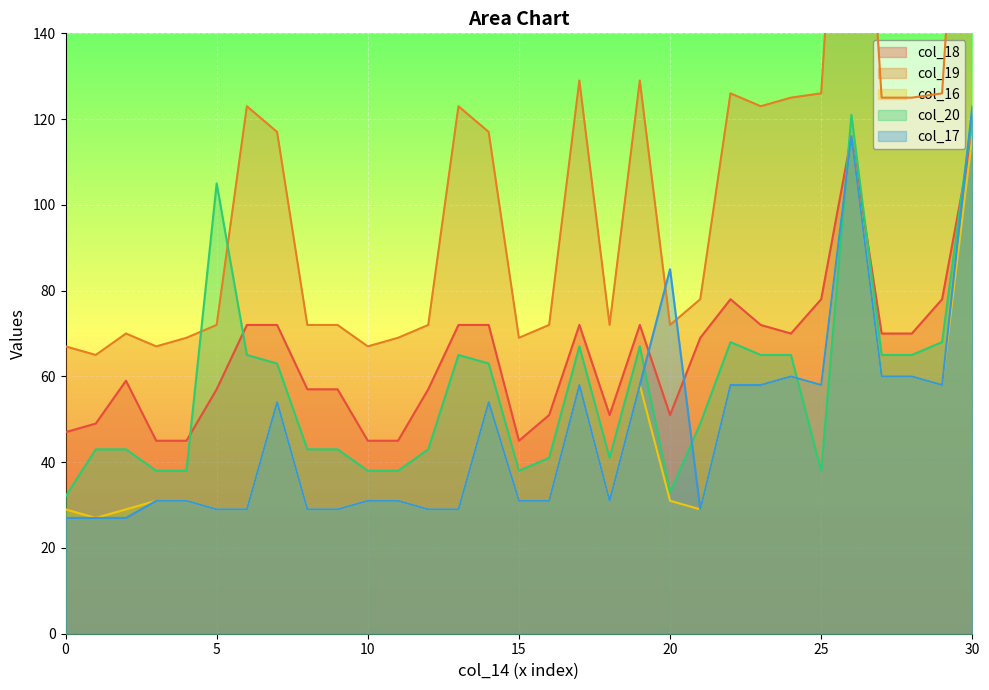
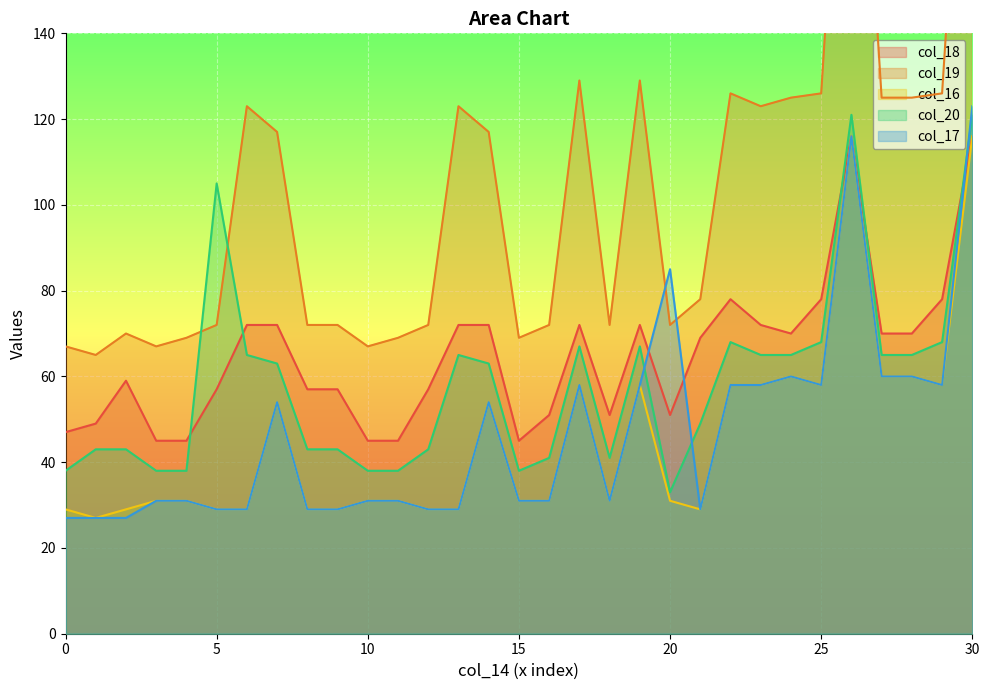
  {
    "col_20": {
-     "0": 32,
+     "0": 38,
      "5": 105,
      "10": 38,
      "15": 38,
      "20": 33,
-     "25": 38,
+     "25": 68,
      "30": 121
    },
    "col_17": {
      "0": 27,
      "20": 85,
      "30": 123
    }
  }
